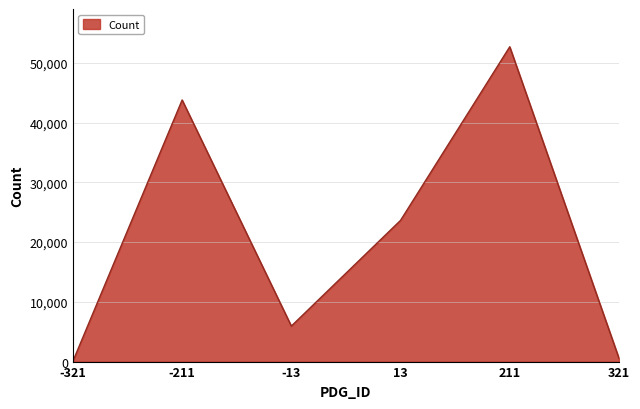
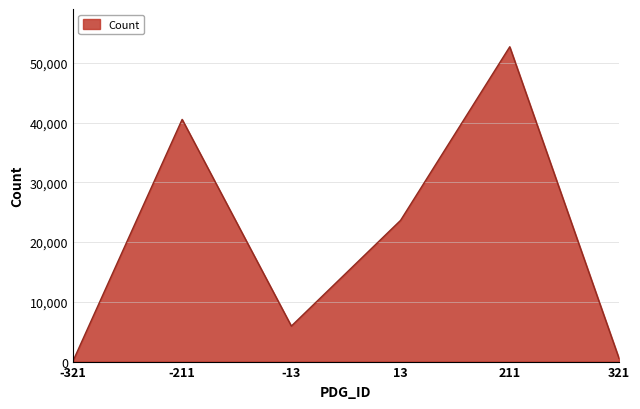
  {
    "-321": "0",
-   "-211": "44,000",
+   "-211": "41,000",
    "-13": "6,000",
    "13": "24,000",
    "211": "53,000",
    "321": "1,000"
  }
